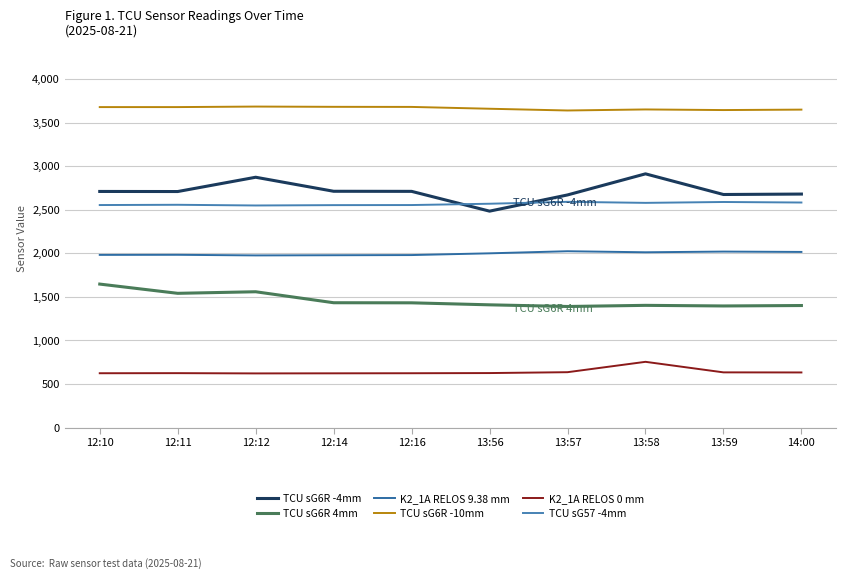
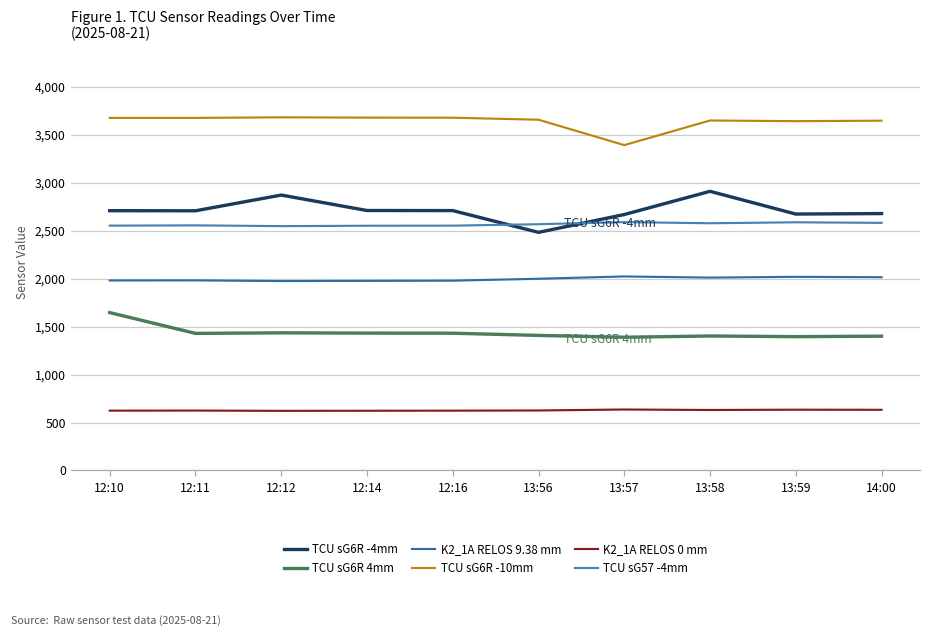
  {
    "TCU sG6R -4mm": {
      "12:10": "2,700",
      "12:11": "2,700",
      "12:12": "2,900",
      "12:14": "2,700",
      "12:16": "2,700",
      "13:56": "2,500",
      "13:57": "2,700",
      "13:58": "2,900",
      "13:59": "2,700",
      "14:00": "2,700"
    },
    "TCU sG6R 4mm": {
      "12:10": "1,600",
-     "12:11": "1,500",
-     "12:12": "1,600",
+     "12:11": "1,400",
+     "12:12": "1,400",
      "12:14": "1,400",
      "12:16": "1,400",
      "13:56": "1,400",
      "13:58": "1,400",
      "13:59": "1,400",
      "14:00": "1,400"
    },
    "TCU sG6R -10mm": {
      "12:10": "3,700",
      "12:11": "3,700",
      "12:12": "3,700",
      "12:14": "3,700",
      "12:16": "3,700",
      "13:56": "3,700",
-     "13:57": "3,600",
+     "13:57": "3,400",
      "13:58": "3,700",
      "13:59": "3,600",
      "14:00": "3,600"
    },
    "K2_1A RELOS 0 mm": {
      "12:10": "600",
      "12:11": "600",
      "12:12": "600",
      "12:14": "600",
      "12:16": "600",
      "13:56": "600",
      "13:57": "600",
-     "13:58": "800",
+     "13:58": "600",
      "13:59": "600",
      "14:00": "600"
    }
  }
